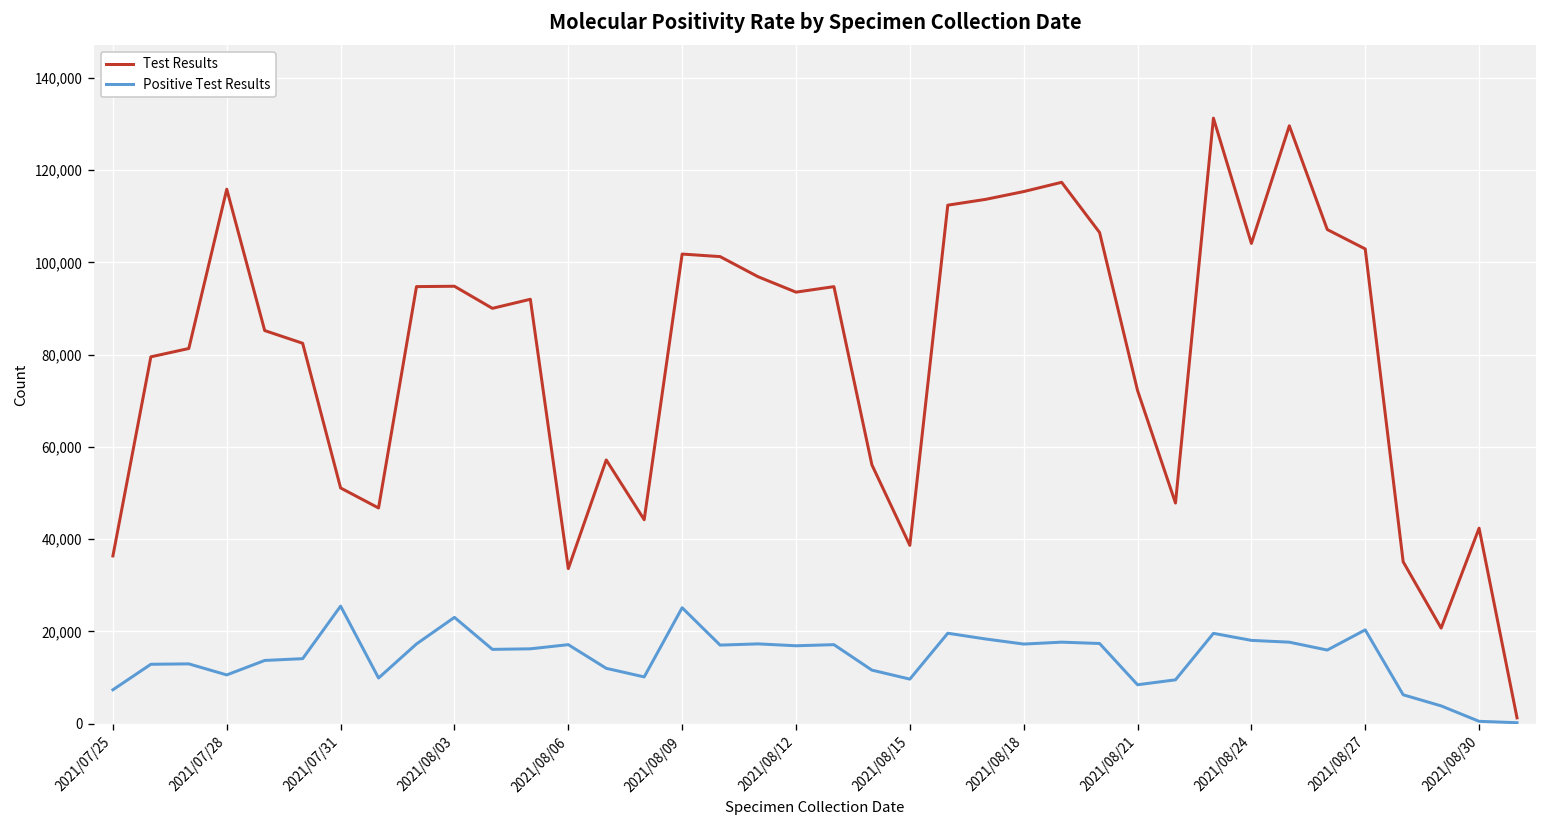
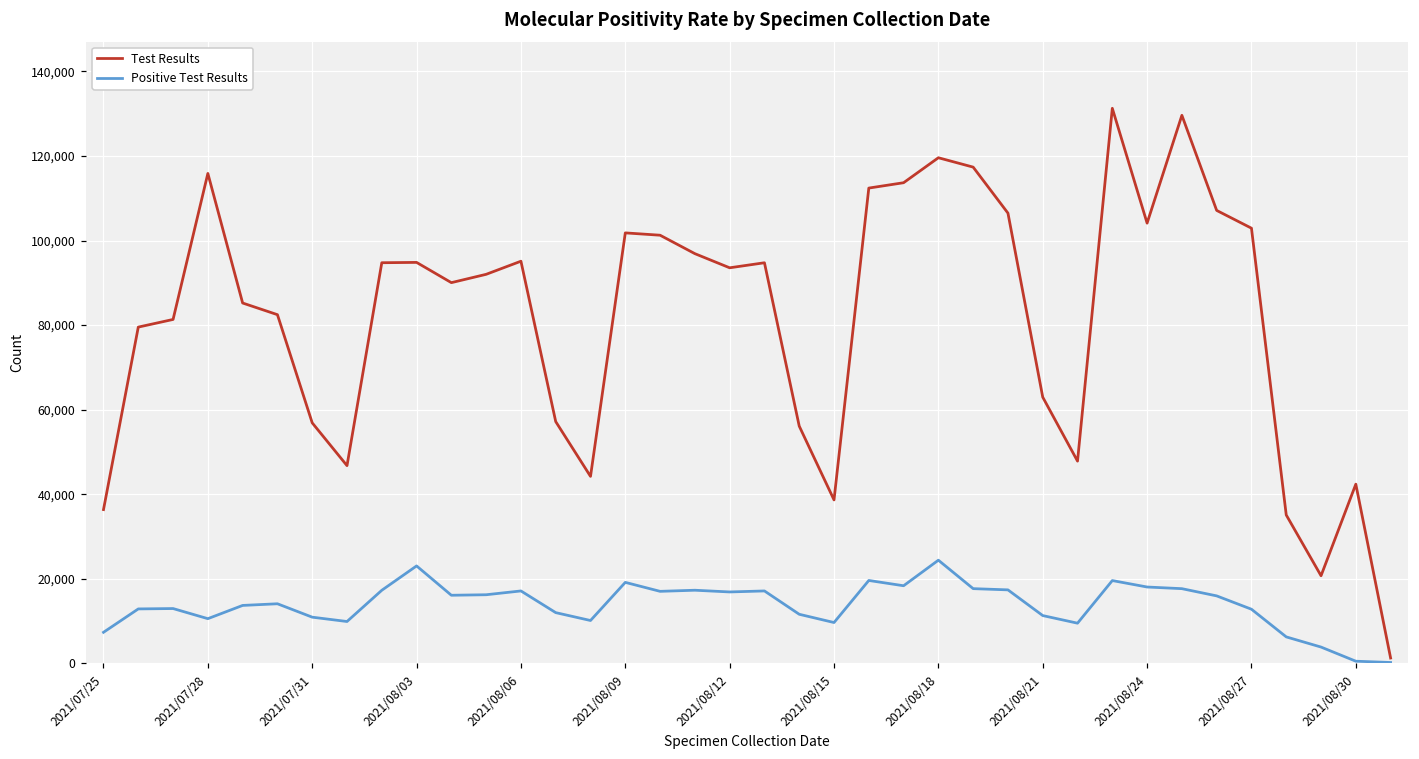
  {
    "Test Results": {
      "2021/07/25": "36,000",
      "2021/07/28": "116,000",
-     "2021/07/31": "51,000",
+     "2021/07/31": "57,000",
      "2021/08/03": "95,000",
-     "2021/08/06": "34,000",
+     "2021/08/06": "95,000",
      "2021/08/09": "102,000",
      "2021/08/12": "94,000",
      "2021/08/15": "39,000",
-     "2021/08/18": "115,000",
-     "2021/08/21": "72,000",
+     "2021/08/18": "120,000",
+     "2021/08/21": "63,000",
      "2021/08/24": "104,000",
      "2021/08/27": "103,000",
      "2021/08/30": "42,000"
    },
    "Positive Test Results": {
      "2021/07/25": "7,000",
      "2021/07/28": "11,000",
-     "2021/07/31": "25,000",
+     "2021/07/31": "11,000",
      "2021/08/03": "23,000",
      "2021/08/06": "17,000",
-     "2021/08/09": "25,000",
+     "2021/08/09": "19,000",
      "2021/08/12": "17,000",
      "2021/08/15": "10,000",
-     "2021/08/18": "17,000",
-     "2021/08/21": "8,000",
+     "2021/08/18": "24,000",
+     "2021/08/21": "11,000",
      "2021/08/24": "18,000",
-     "2021/08/27": "20,000",
+     "2021/08/27": "13,000",
      "2021/08/30": "1,000"
    }
  }
